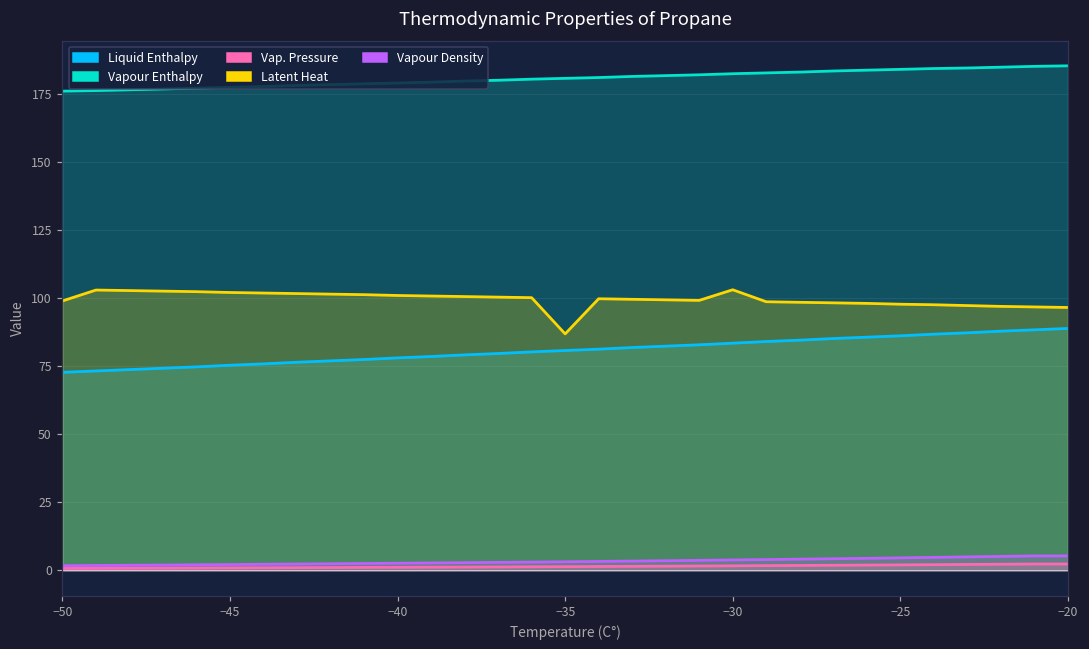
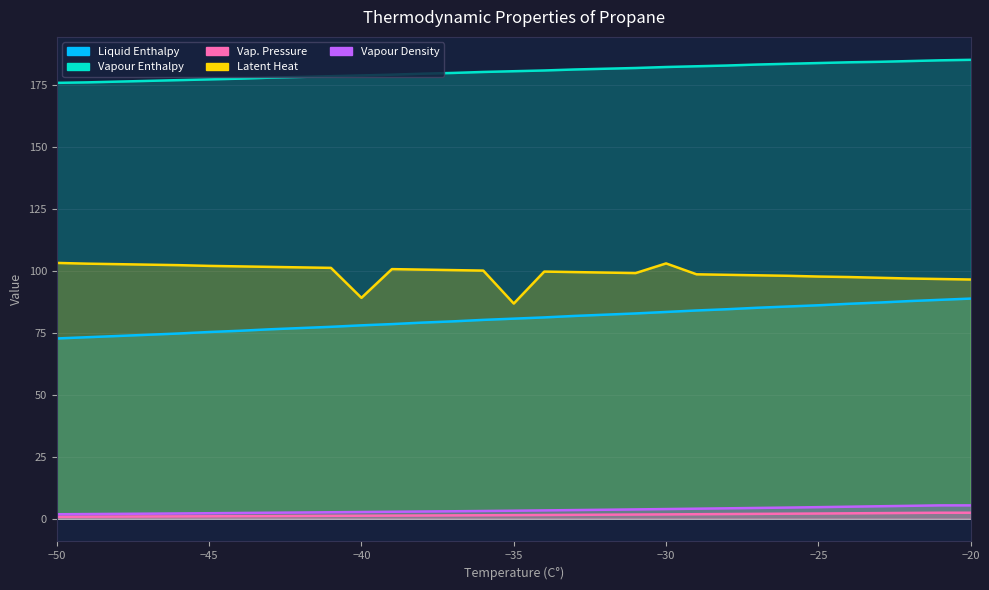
  {
    "Latent Heat": {
-     "−50": 99,
+     "−50": 103,
      "−45": 102,
-     "−40": 101,
+     "−40": 89,
      "−35": 87,
      "−30": 103,
      "−25": 98,
      "−20": 97
    }
  }
